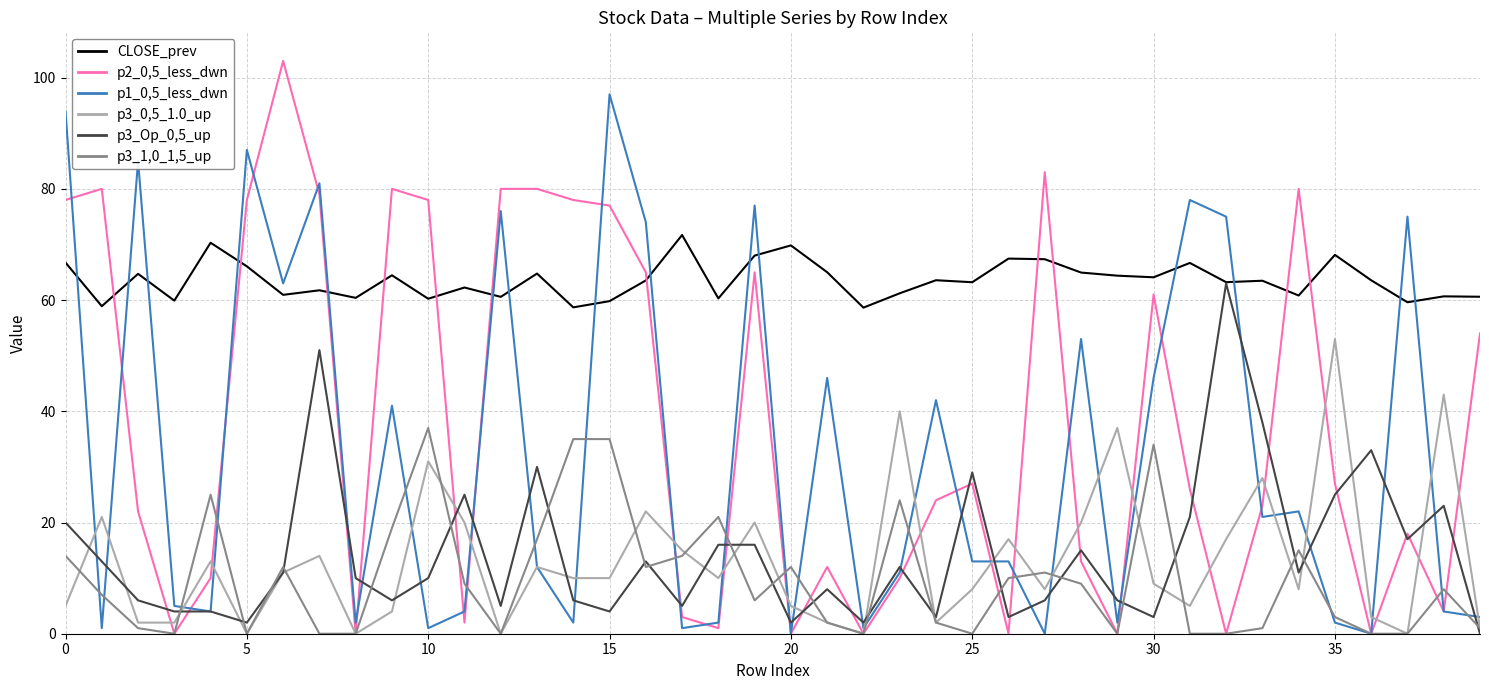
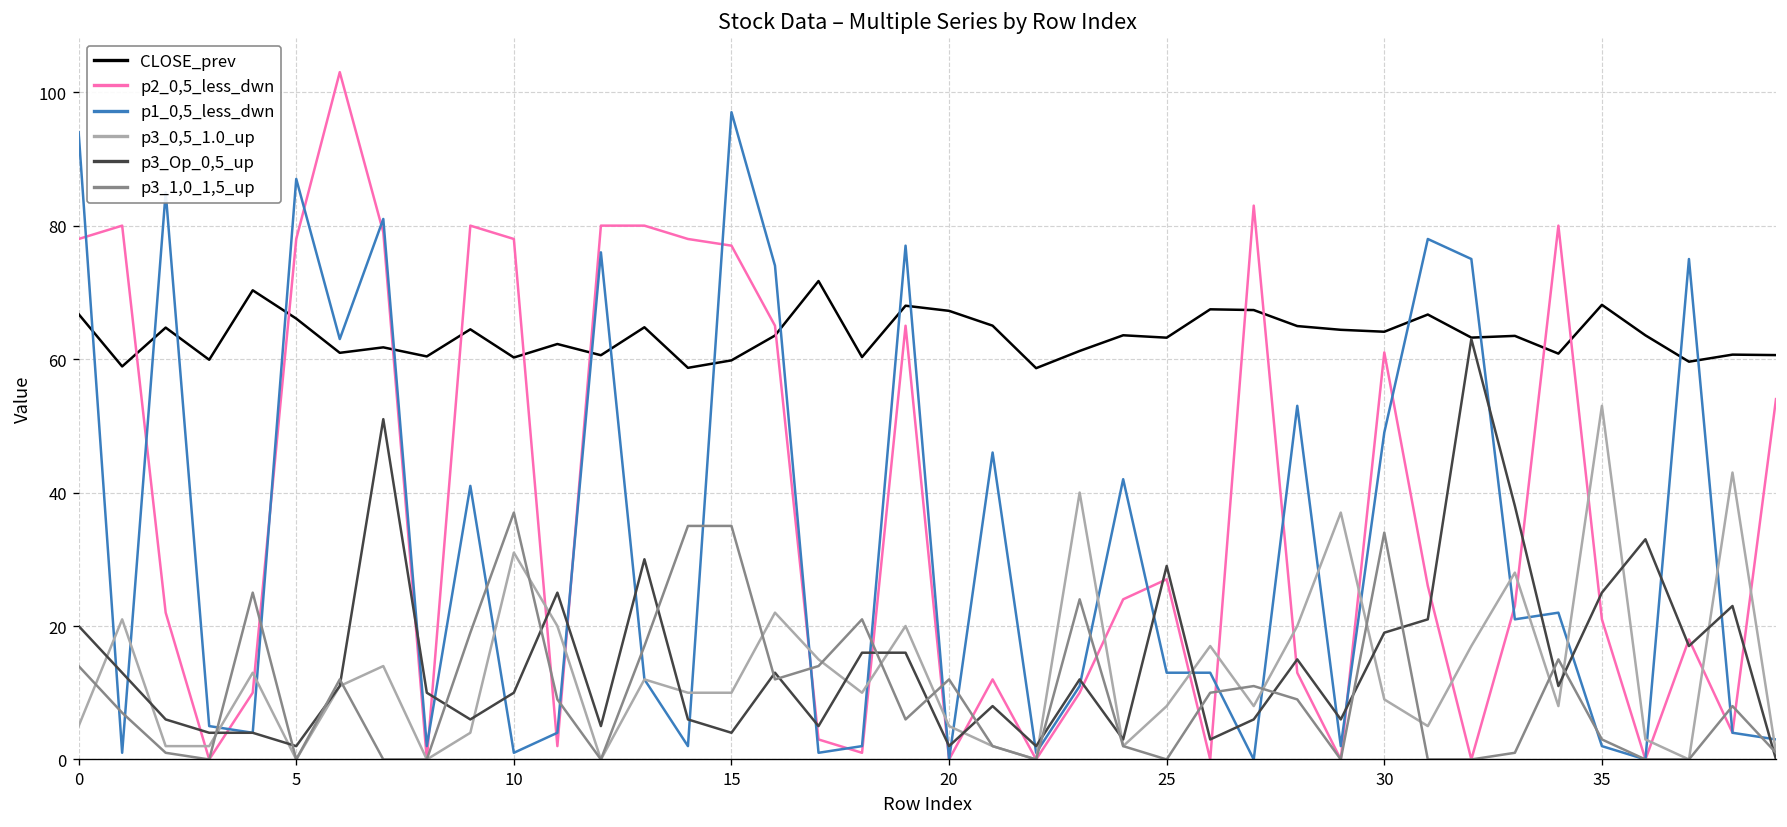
  {
    "CLOSE_prev": {
      "0": 67,
      "5": 66,
      "10": 60,
      "15": 60,
-     "20": 70,
+     "20": 67,
      "25": 63,
      "30": 64,
      "35": 68
    },
    "p2_0,5_less_dwn": {
      "0": 78,
      "5": 78,
      "10": 78,
      "15": 77,
      "25": 27,
      "30": 61,
-     "35": 27
+     "35": 21
    },
    "p1_0,5_less_dwn": {
      "0": 94,
      "5": 87,
      "10": 1,
      "15": 97,
      "25": 13,
-     "30": 46,
+     "30": 49,
      "35": 2
    },
    "p3_Op_0,5_up": {
      "0": 20,
      "5": 2,
      "10": 10,
      "15": 4,
      "20": 2,
      "25": 29,
-     "30": 3,
+     "30": 19,
      "35": 25
    }
  }
